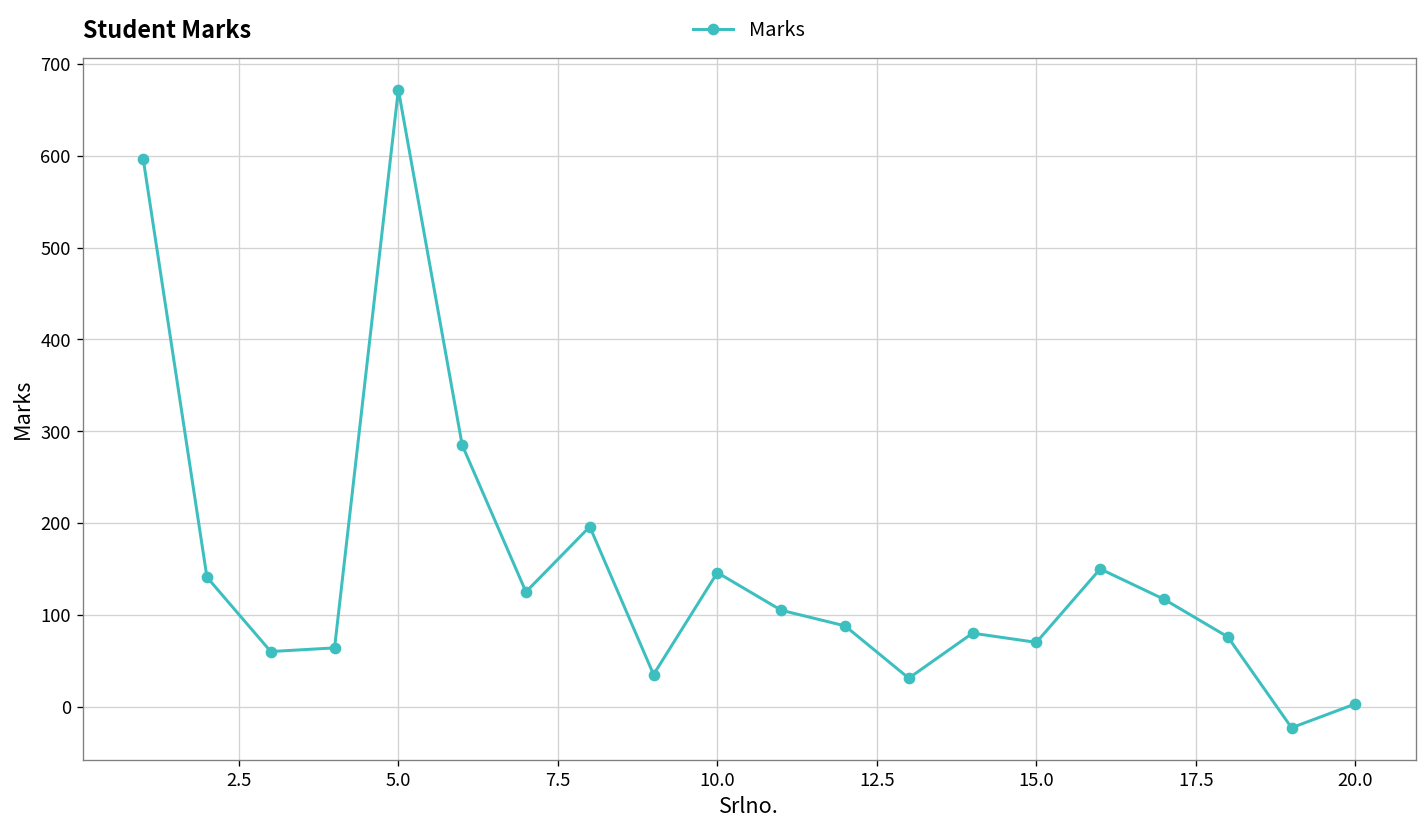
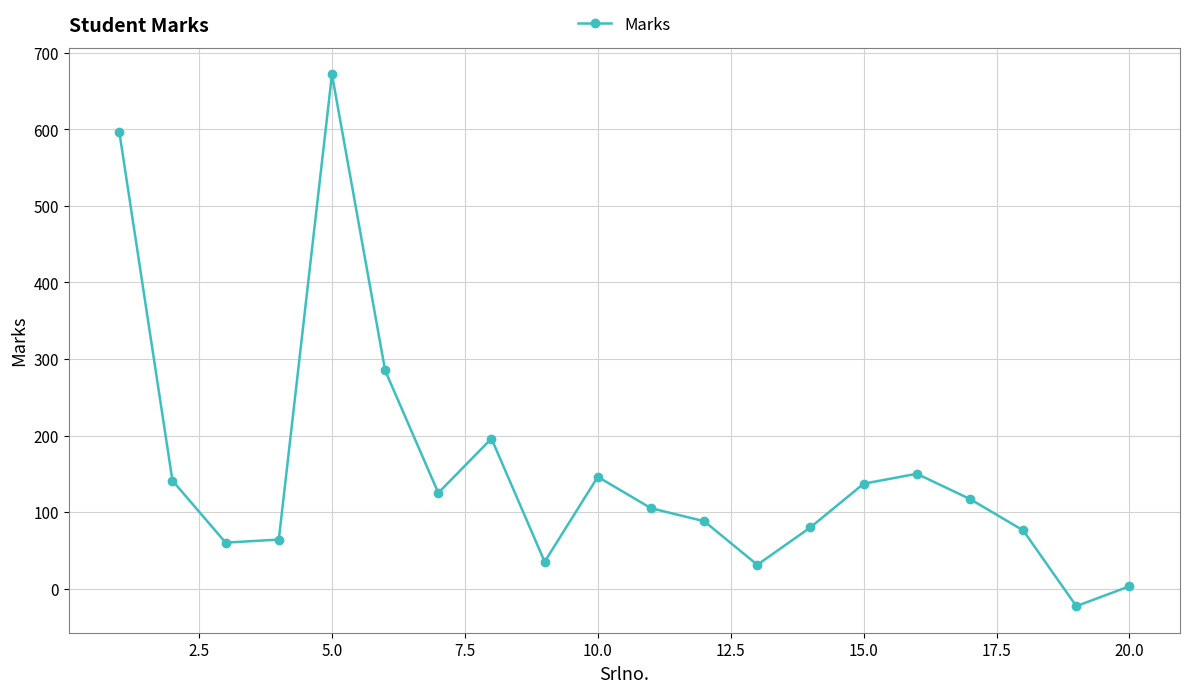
  {
    "5.0": 670,
    "10.0": 150,
-   "15.0": 70,
+   "15.0": 140,
    "20.0": 0
  }
